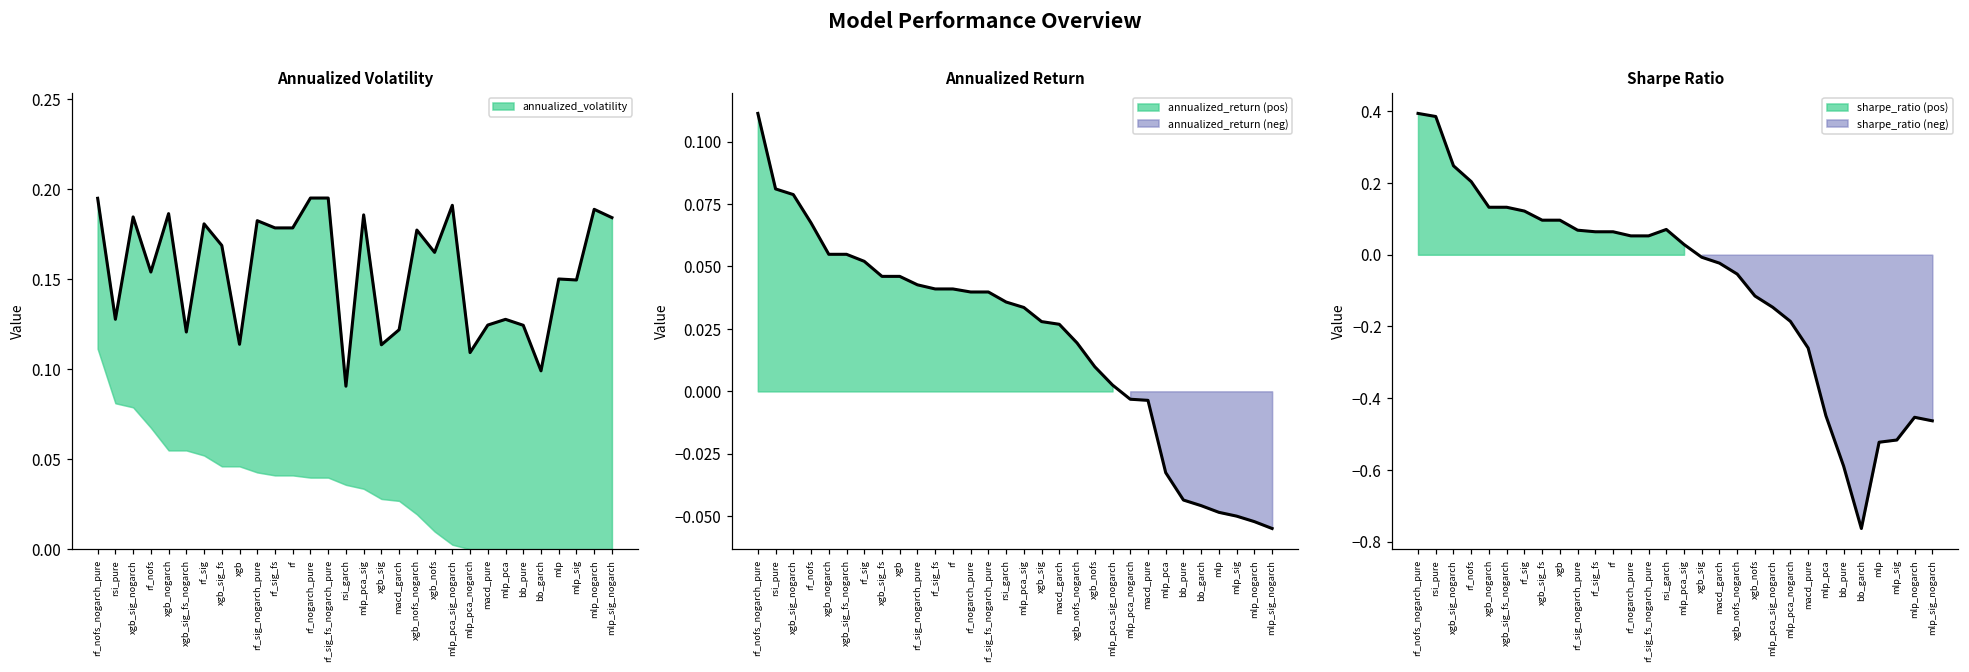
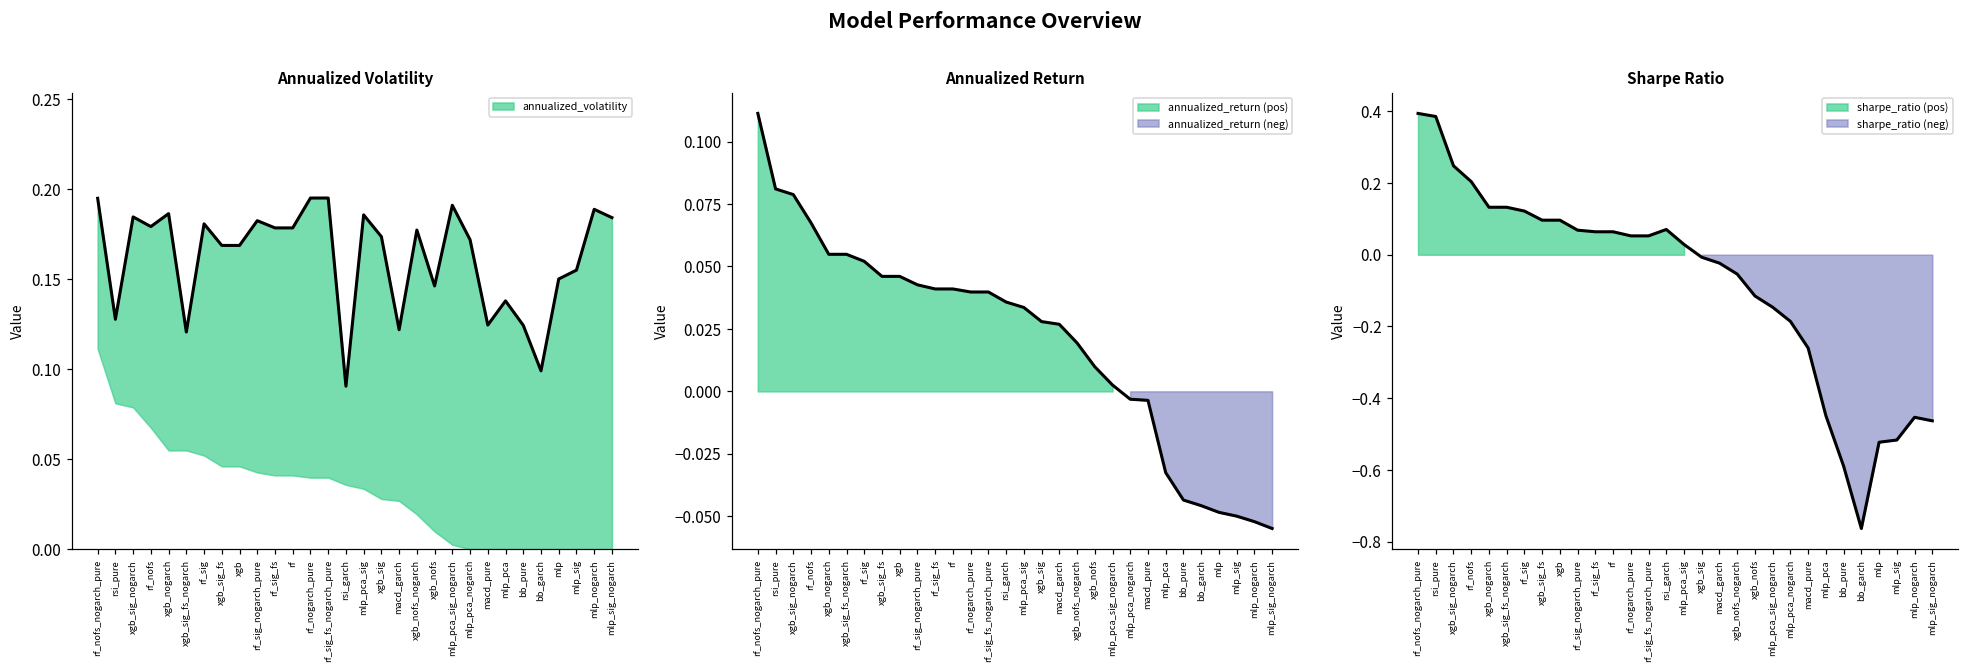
  {
    "Annualized Volatility": {
      "rf_nofs_nogarch_pure": 0.195,
      "rsi_pure": 0.128,
      "xgb_sig_nogarch": 0.185,
-     "rf_nofs": 0.154,
+     "rf_nofs": 0.179,
      "xgb_nogarch": 0.186,
      "xgb_sig_fs_nogarch": 0.121,
      "rf_sig": 0.181,
      "xgb_sig_fs": 0.169,
-     "xgb": 0.114,
+     "xgb": 0.169,
      "rf_sig_nogarch_pure": 0.182,
      "rf_sig_fs": 0.178,
      "rf": 0.178,
      "rf_nogarch_pure": 0.195,
      "rf_sig_fs_nogarch_pure": 0.195,
      "rsi_garch": 0.091,
      "mlp_pca_sig": 0.186,
-     "xgb_sig": 0.114,
+     "xgb_sig": 0.174,
      "macd_garch": 0.122,
      "xgb_nofs_nogarch": 0.177,
-     "xgb_nofs": 0.165,
+     "xgb_nofs": 0.146,
      "mlp_pca_sig_nogarch": 0.191,
-     "mlp_pca_nogarch": 0.109,
+     "mlp_pca_nogarch": 0.172,
      "macd_pure": 0.124,
-     "mlp_pca": 0.128,
+     "mlp_pca": 0.138,
      "bb_pure": 0.124,
      "bb_garch": 0.099,
      "mlp": 0.150,
-     "mlp_sig": 0.149,
+     "mlp_sig": 0.155,
      "mlp_nogarch": 0.189,
      "mlp_sig_nogarch": 0.184
    }
  }
